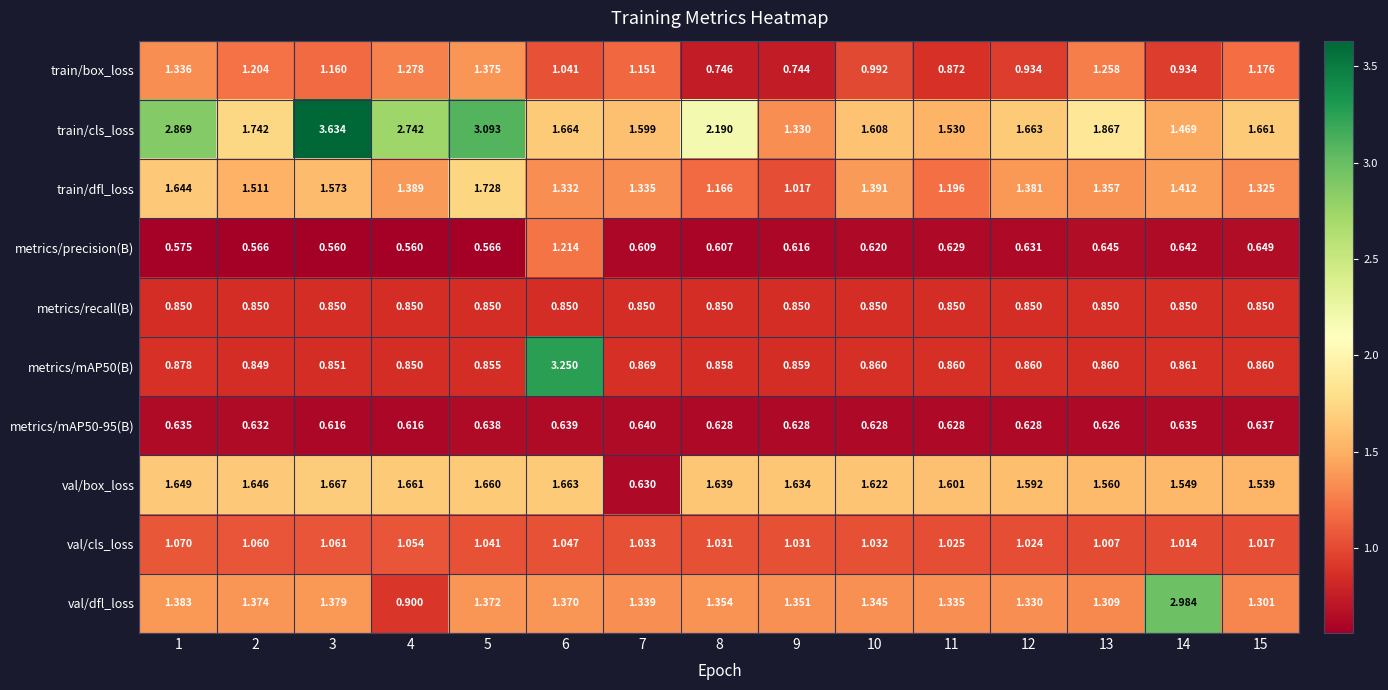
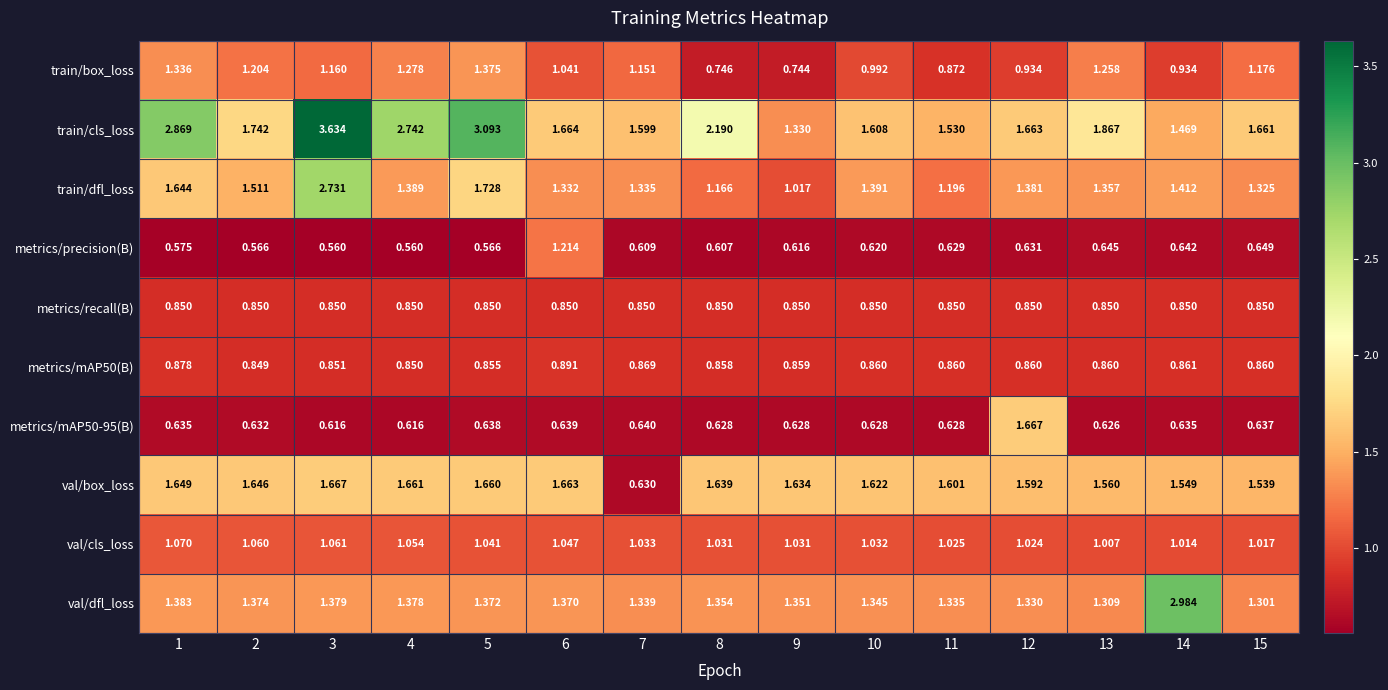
  {
    "train/box_loss": {
      "1": 1.336,
      "2": 1.204,
      "3": 1.160,
      "4": 1.278,
      "5": 1.375,
      "6": 1.041,
      "7": 1.151,
      "8": 0.746,
      "9": 0.744,
      "10": 0.992,
      "11": 0.872,
      "12": 0.934,
      "13": 1.258,
      "14": 0.934,
      "15": 1.176
    },
    "train/cls_loss": {
      "1": 2.869,
      "2": 1.742,
      "3": 3.634,
      "4": 2.742,
      "5": 3.093,
      "6": 1.664,
      "7": 1.599,
      "8": 2.190,
      "9": 1.330,
      "10": 1.608,
      "11": 1.530,
      "12": 1.663,
      "13": 1.867,
      "14": 1.469,
      "15": 1.661
    },
    "train/dfl_loss": {
      "1": 1.644,
      "2": 1.511,
-     "3": 1.573,
+     "3": 2.731,
      "4": 1.389,
      "5": 1.728,
      "6": 1.332,
      "7": 1.335,
      "8": 1.166,
      "9": 1.017,
      "10": 1.391,
      "11": 1.196,
      "12": 1.381,
      "13": 1.357,
      "14": 1.412,
      "15": 1.325
    },
    "metrics/precision(B)": {
      "1": 0.575,
      "2": 0.566,
      "3": 0.560,
      "4": 0.560,
      "5": 0.566,
      "6": 1.214,
      "7": 0.609,
      "8": 0.607,
      "9": 0.616,
      "10": 0.620,
      "11": 0.629,
      "12": 0.631,
      "13": 0.645,
      "14": 0.642,
      "15": 0.649
    },
    "metrics/recall(B)": {
      "1": 0.850,
      "2": 0.850,
      "3": 0.850,
      "4": 0.850,
      "5": 0.850,
      "6": 0.850,
      "7": 0.850,
      "8": 0.850,
      "9": 0.850,
      "10": 0.850,
      "11": 0.850,
      "12": 0.850,
      "13": 0.850,
      "14": 0.850,
      "15": 0.850
    },
    "metrics/mAP50(B)": {
      "1": 0.878,
      "2": 0.849,
      "3": 0.851,
      "4": 0.850,
      "5": 0.855,
-     "6": 3.250,
+     "6": 0.891,
      "7": 0.869,
      "8": 0.858,
      "9": 0.859,
      "10": 0.860,
      "11": 0.860,
      "12": 0.860,
      "13": 0.860,
      "14": 0.861,
      "15": 0.860
    },
    "metrics/mAP50-95(B)": {
      "1": 0.635,
      "2": 0.632,
      "3": 0.616,
      "4": 0.616,
      "5": 0.638,
      "6": 0.639,
      "7": 0.640,
      "8": 0.628,
      "9": 0.628,
      "10": 0.628,
      "11": 0.628,
-     "12": 0.628,
+     "12": 1.667,
      "13": 0.626,
      "14": 0.635,
      "15": 0.637
    },
    "val/box_loss": {
      "1": 1.649,
      "2": 1.646,
      "3": 1.667,
      "4": 1.661,
      "5": 1.660,
      "6": 1.663,
      "7": 0.630,
      "8": 1.639,
      "9": 1.634,
      "10": 1.622,
      "11": 1.601,
      "12": 1.592,
      "13": 1.560,
      "14": 1.549,
      "15": 1.539
    },
    "val/cls_loss": {
      "1": 1.070,
      "2": 1.060,
      "3": 1.061,
      "4": 1.054,
      "5": 1.041,
      "6": 1.047,
      "7": 1.033,
      "8": 1.031,
      "9": 1.031,
      "10": 1.032,
      "11": 1.025,
      "12": 1.024,
      "13": 1.007,
      "14": 1.014,
      "15": 1.017
    },
    "val/dfl_loss": {
      "1": 1.383,
      "2": 1.374,
      "3": 1.379,
-     "4": 0.900,
+     "4": 1.378,
      "5": 1.372,
      "6": 1.370,
      "7": 1.339,
      "8": 1.354,
      "9": 1.351,
      "10": 1.345,
      "11": 1.335,
      "12": 1.330,
      "13": 1.309,
      "14": 2.984,
      "15": 1.301
    }
  }
